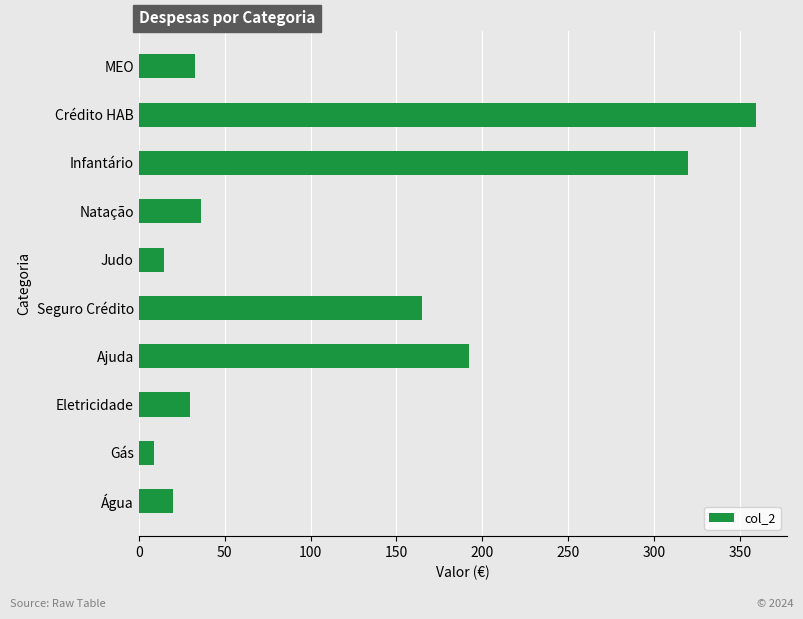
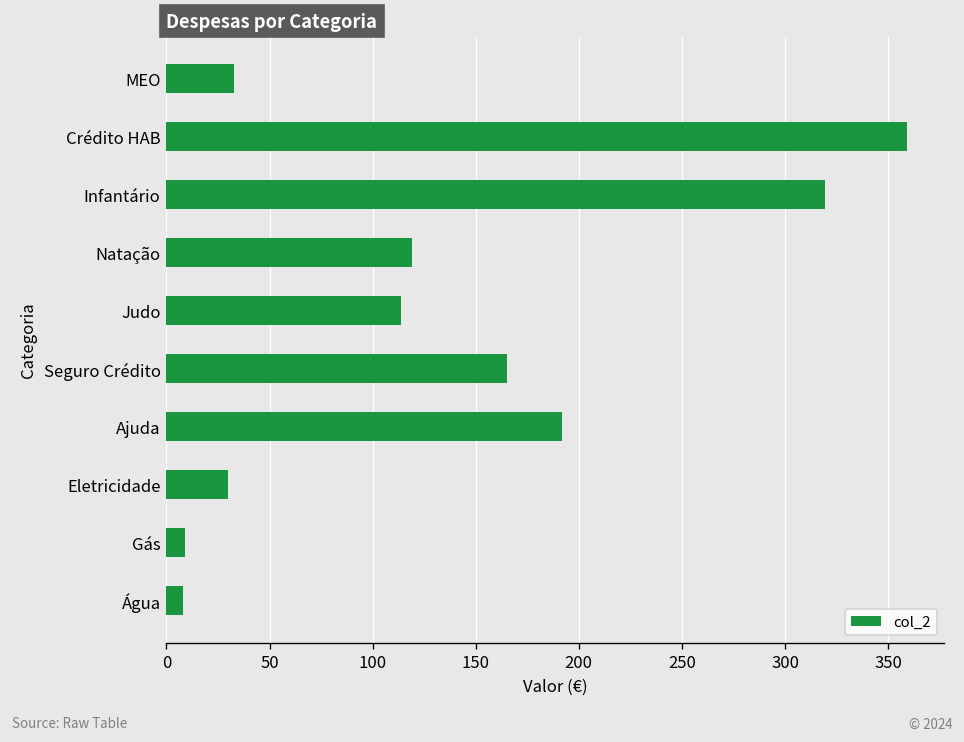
  {
    "MEO": 33,
    "Crédito HAB": 359,
    "Infantário": 320,
-   "Natação": 36,
-   "Judo": 15,
+   "Natação": 119,
+   "Judo": 114,
    "Seguro Crédito": 165,
    "Ajuda": 192,
    "Eletricidade": 30,
    "Gás": 9,
-   "Água": 20
+   "Água": 8
  }
